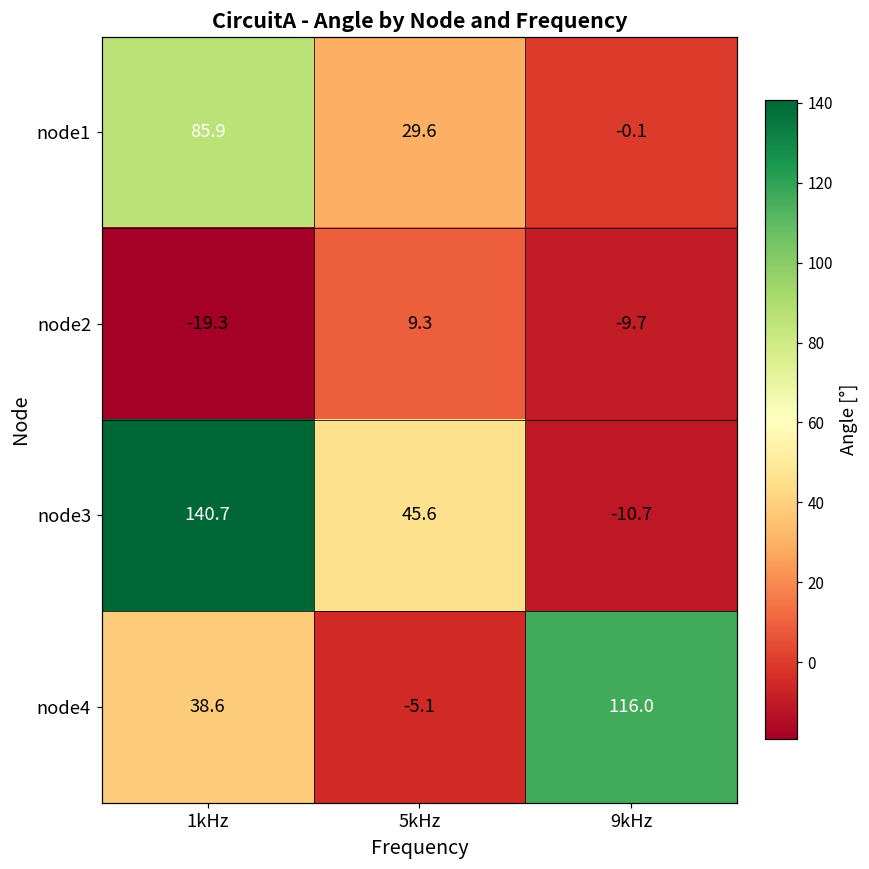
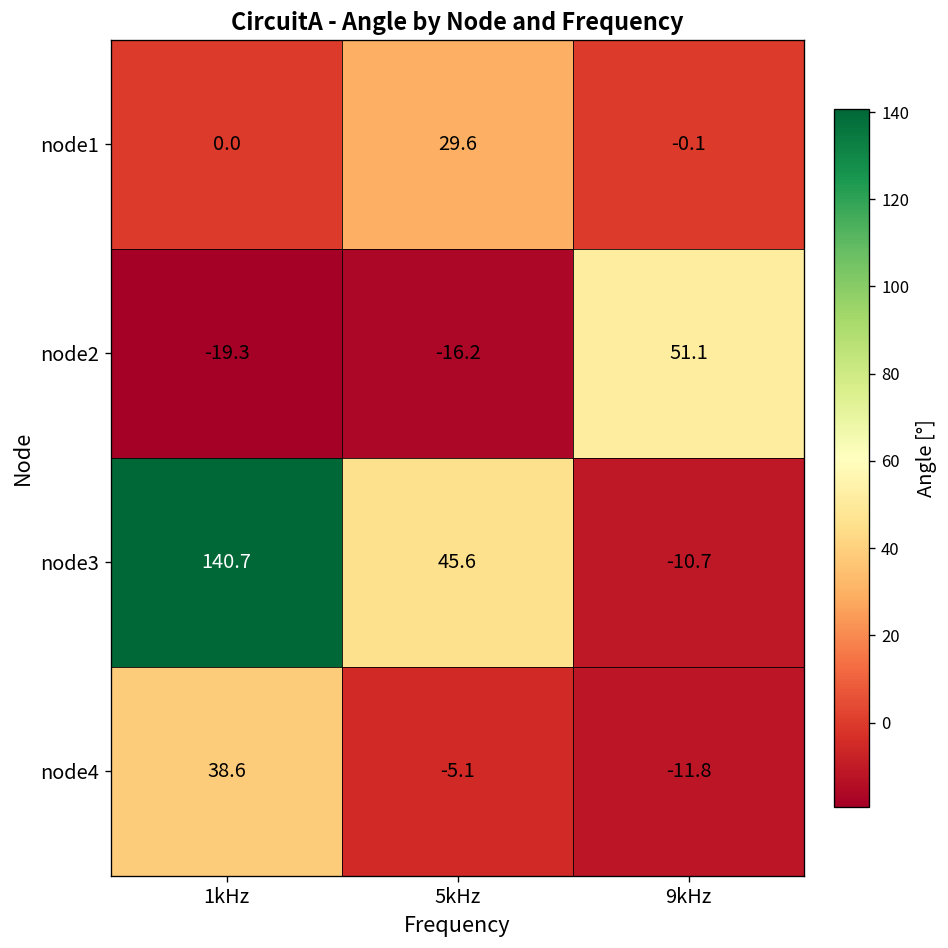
  {
    "node1": {
-     "1kHz": 85.9,
+     "1kHz": 0.0,
      "5kHz": 29.6,
      "9kHz": -0.1
    },
    "node2": {
      "1kHz": -19.3,
-     "5kHz": 9.3,
-     "9kHz": -9.7
+     "5kHz": -16.2,
+     "9kHz": 51.1
    },
    "node3": {
      "1kHz": 140.7,
      "5kHz": 45.6,
      "9kHz": -10.7
    },
    "node4": {
      "1kHz": 38.6,
      "5kHz": -5.1,
-     "9kHz": 116.0
+     "9kHz": -11.8
    }
  }
